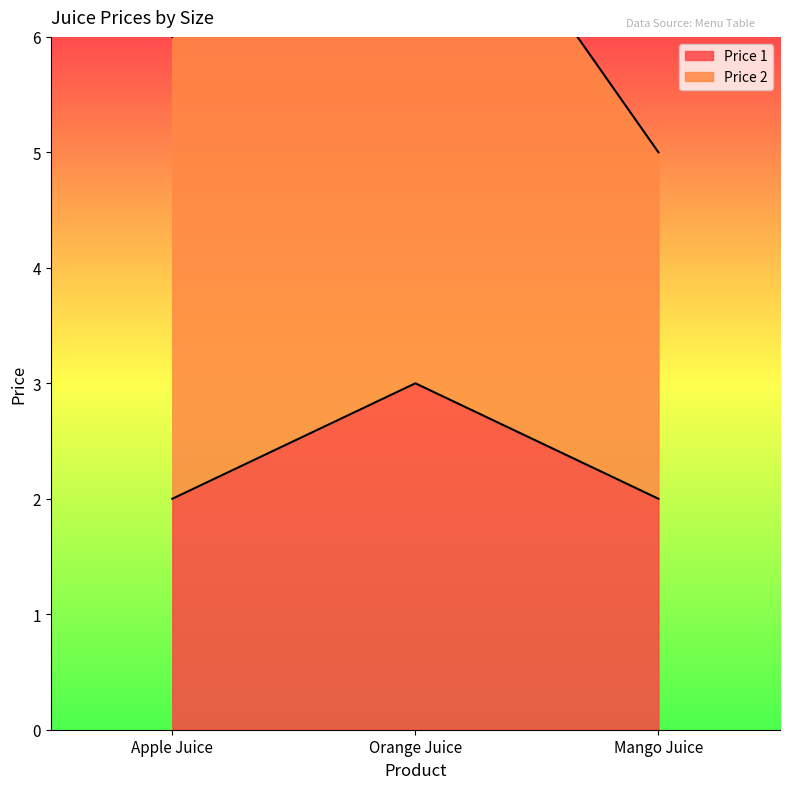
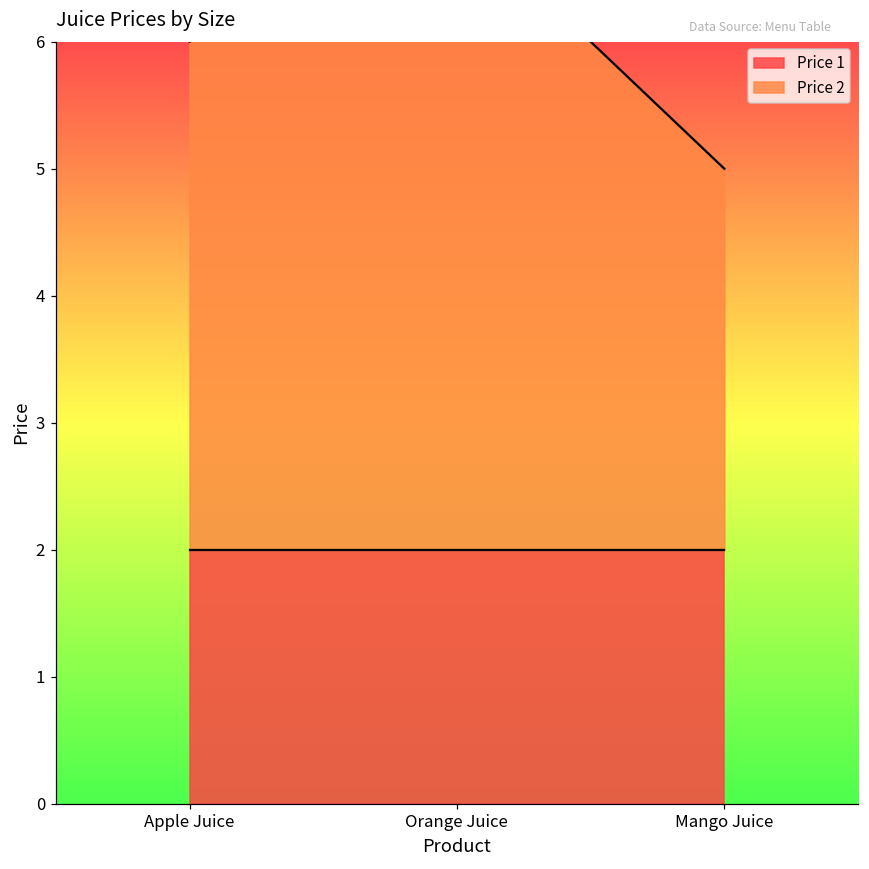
  {
    "Price 1": {
      "Apple Juice": 2,
-     "Orange Juice": 3,
+     "Orange Juice": 2,
      "Mango Juice": 2
    },
    "Price 2": {
      "Apple Juice": 4,
      "Mango Juice": 3
    }
  }
